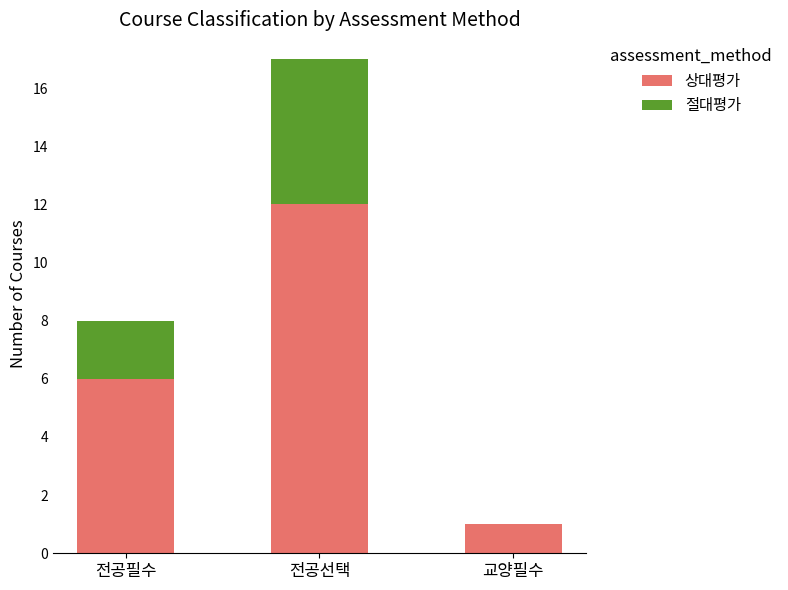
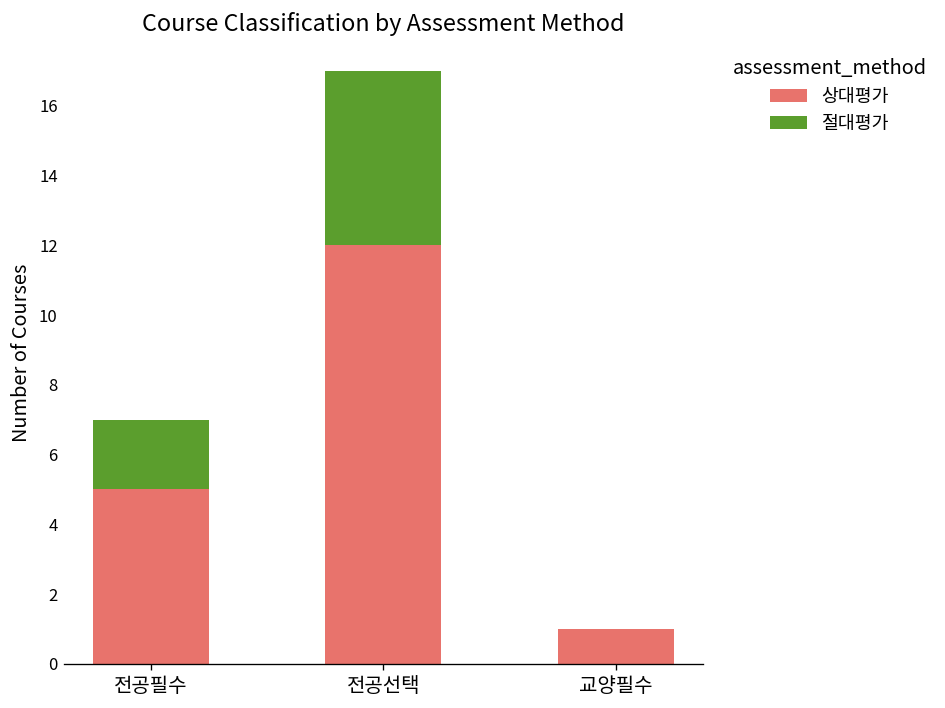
  {
    "상대평가": {
-     "전공필수": 6,
+     "전공필수": 5,
      "전공선택": 12,
      "교양필수": 1
    },
    "절대평가": {
      "전공필수": 2,
      "전공선택": 5,
      "교양필수": 0
    }
  }
